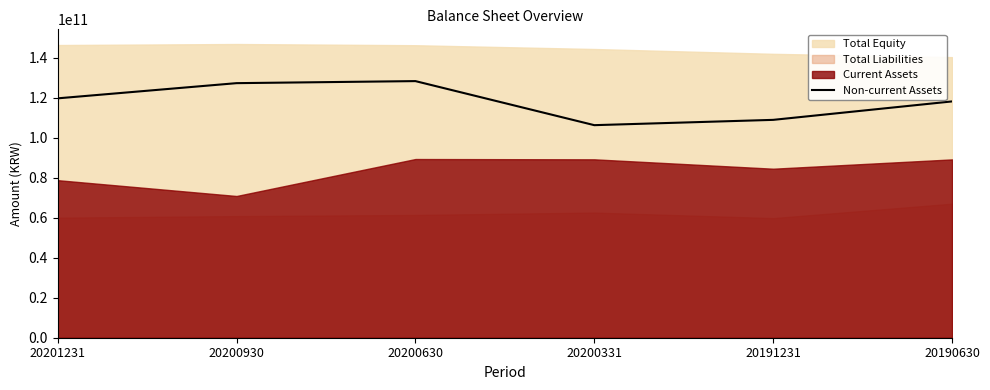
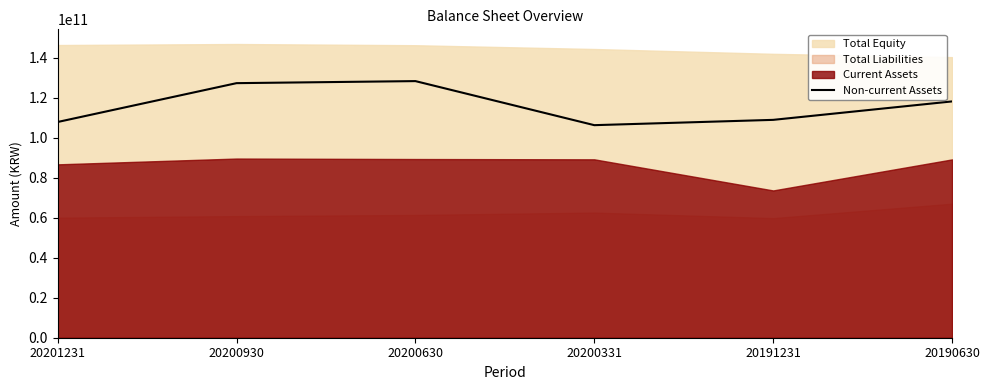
  {
    "Non-current Assets": {
-     "20201231": 120000000000,
+     "20201231": 108000000000,
      "20200930": 127000000000,
      "20200630": 128000000000,
      "20200331": 106000000000,
      "20191231": 109000000000,
      "20190630": 118000000000
    },
    "Current Assets": {
-     "20201231": 79000000000,
-     "20200930": 71000000000,
+     "20201231": 87000000000,
+     "20200930": 90000000000,
      "20200630": 89000000000,
      "20200331": 89000000000,
-     "20191231": 84000000000,
+     "20191231": 74000000000,
      "20190630": 89000000000
    }
  }
